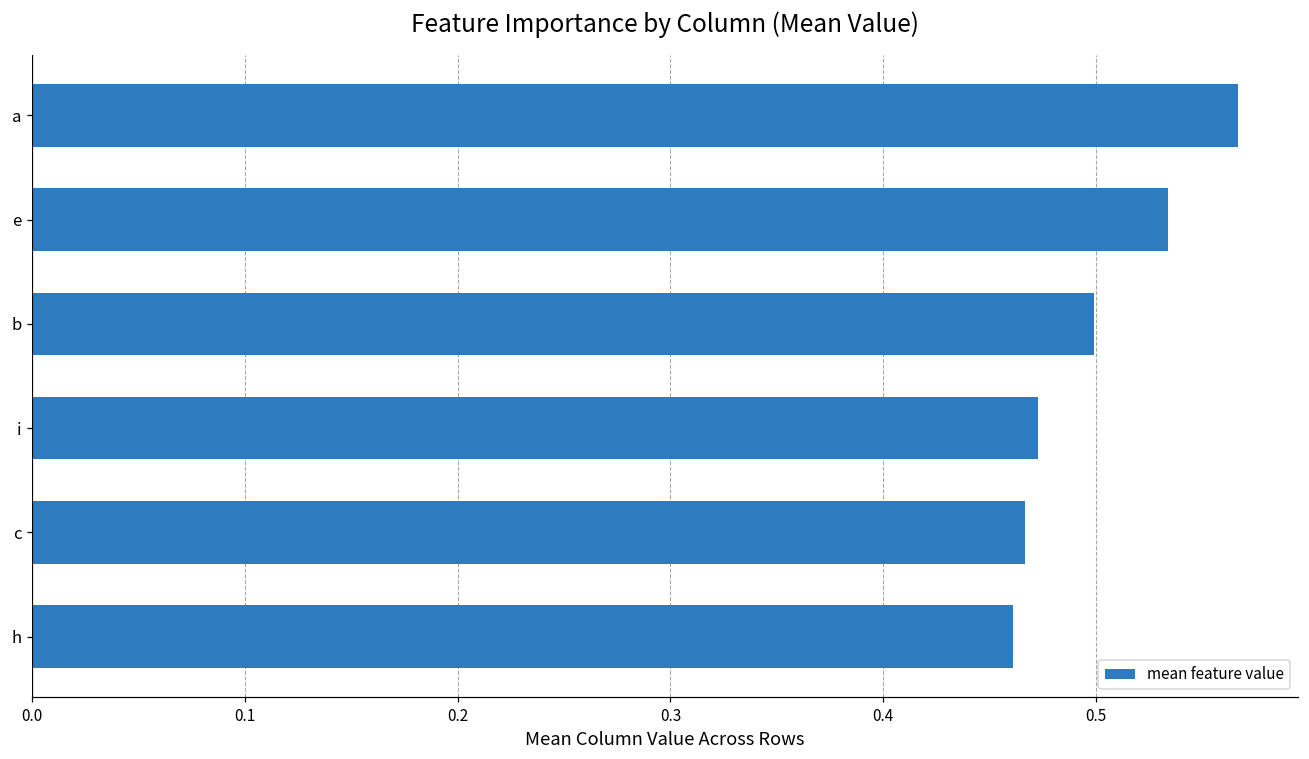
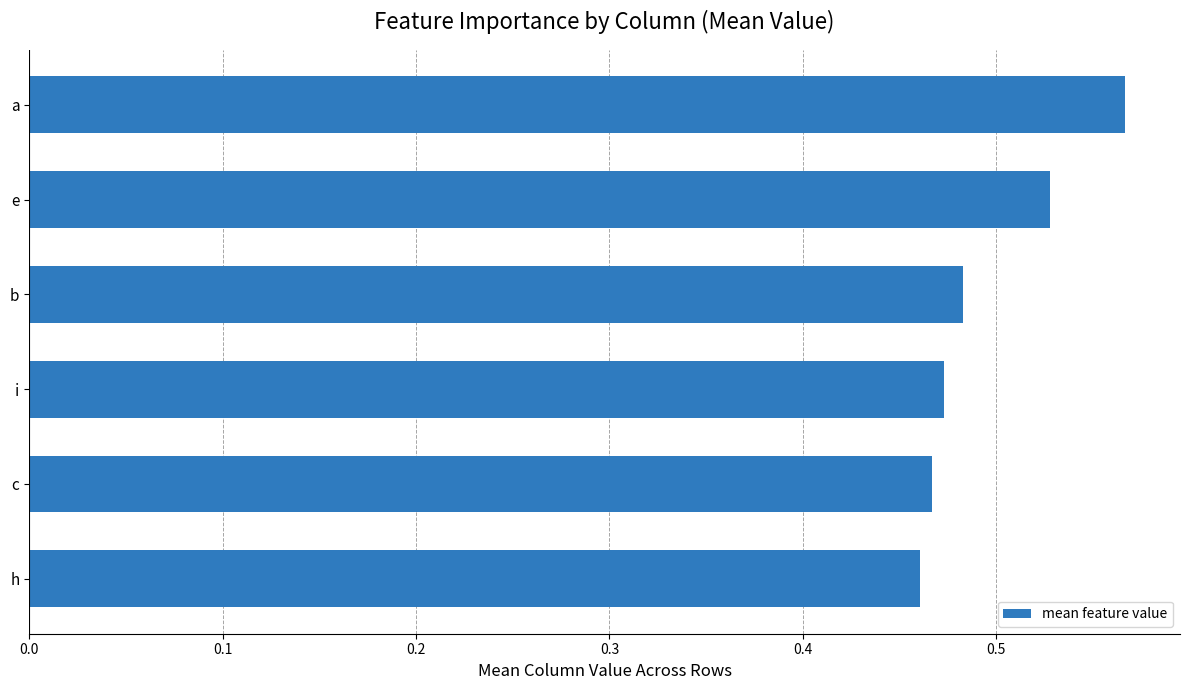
  {
    "a": 0.567,
-   "e": 0.534,
-   "b": 0.499,
+   "e": 0.528,
+   "b": 0.483,
    "i": 0.473,
    "c": 0.467,
    "h": 0.461
  }
